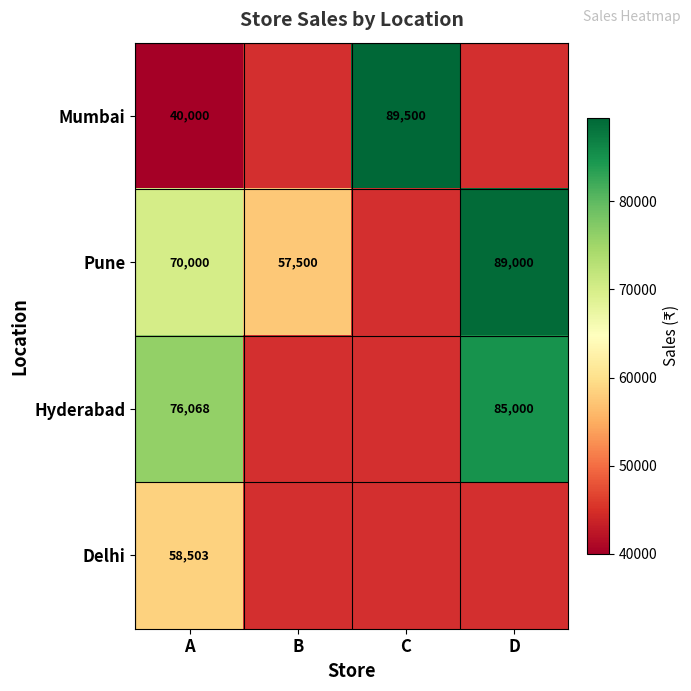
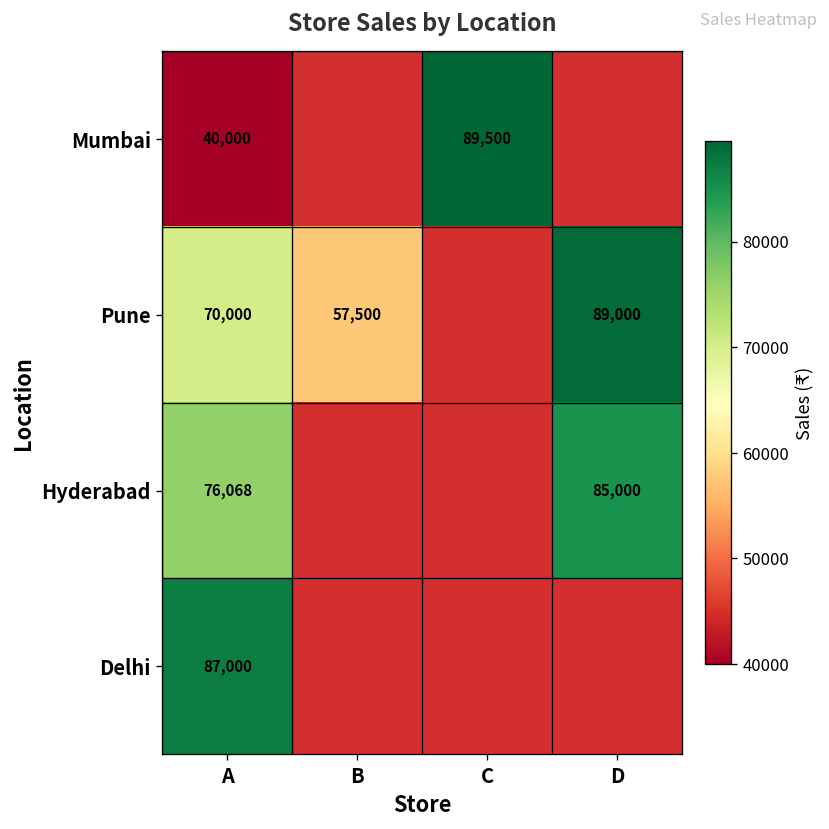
  {
    "Mumbai": {
      "A": "40,000",
      "C": "89,500"
    },
    "Pune": {
      "A": "70,000",
      "B": "57,500",
      "D": "89,000"
    },
    "Hyderabad": {
      "A": "76,068",
      "D": "85,000"
    },
    "Delhi": {
-     "A": "58,503"
+     "A": "87,000"
    }
  }
